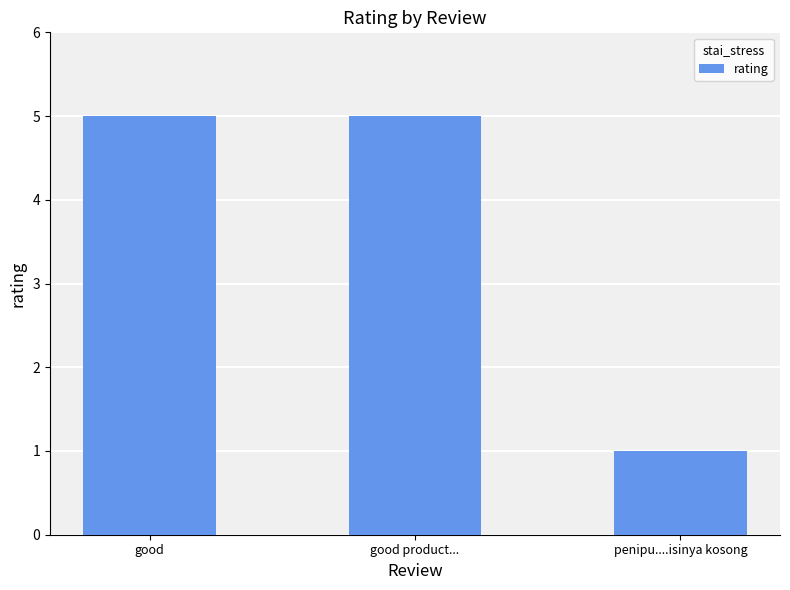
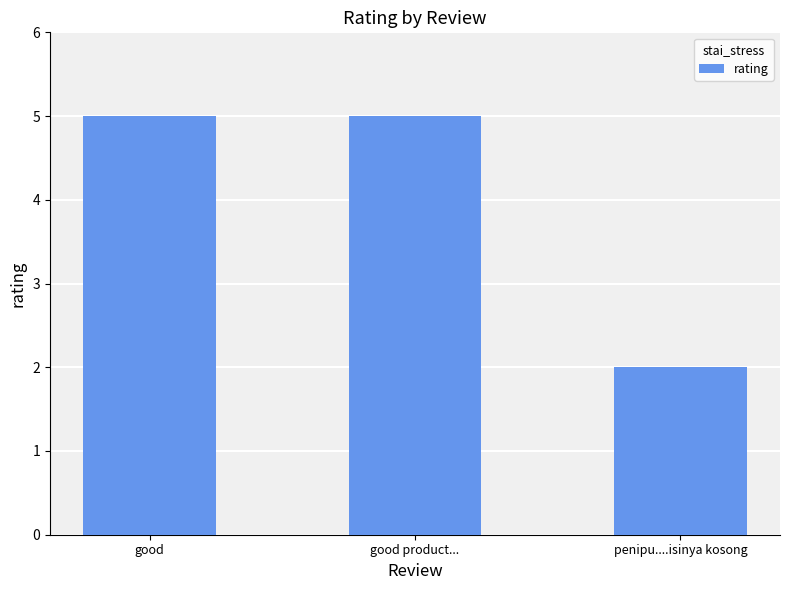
  {
    "good": 5,
    "good product...": 5,
-   "penipu....isinya kosong": 1
+   "penipu....isinya kosong": 2
  }
